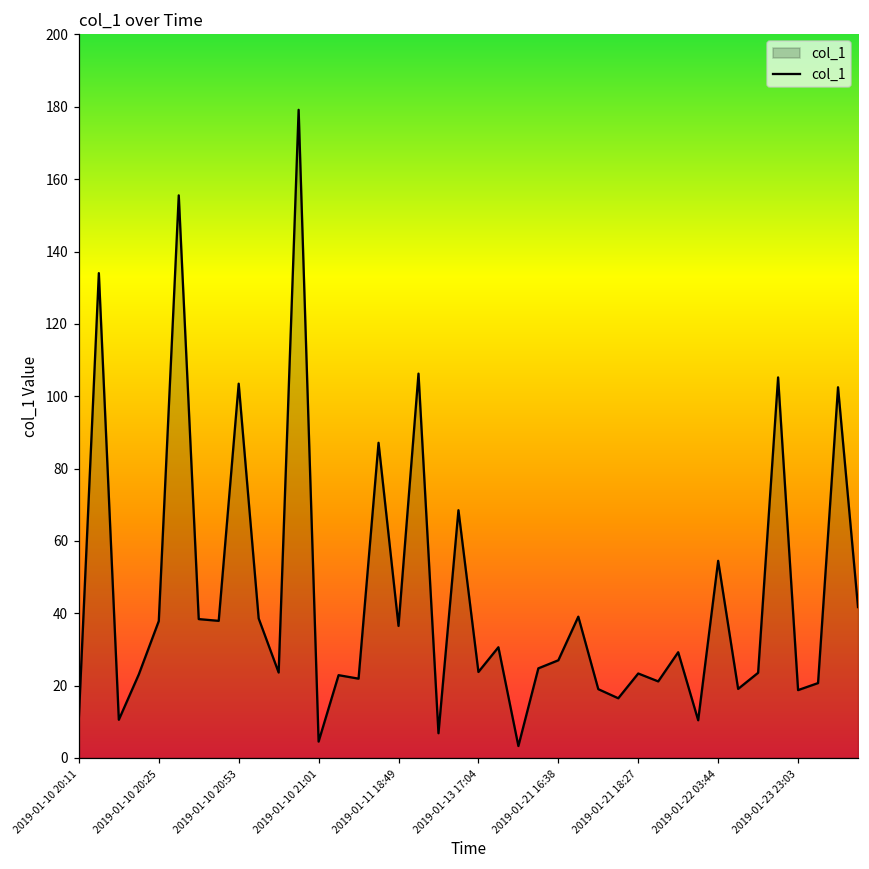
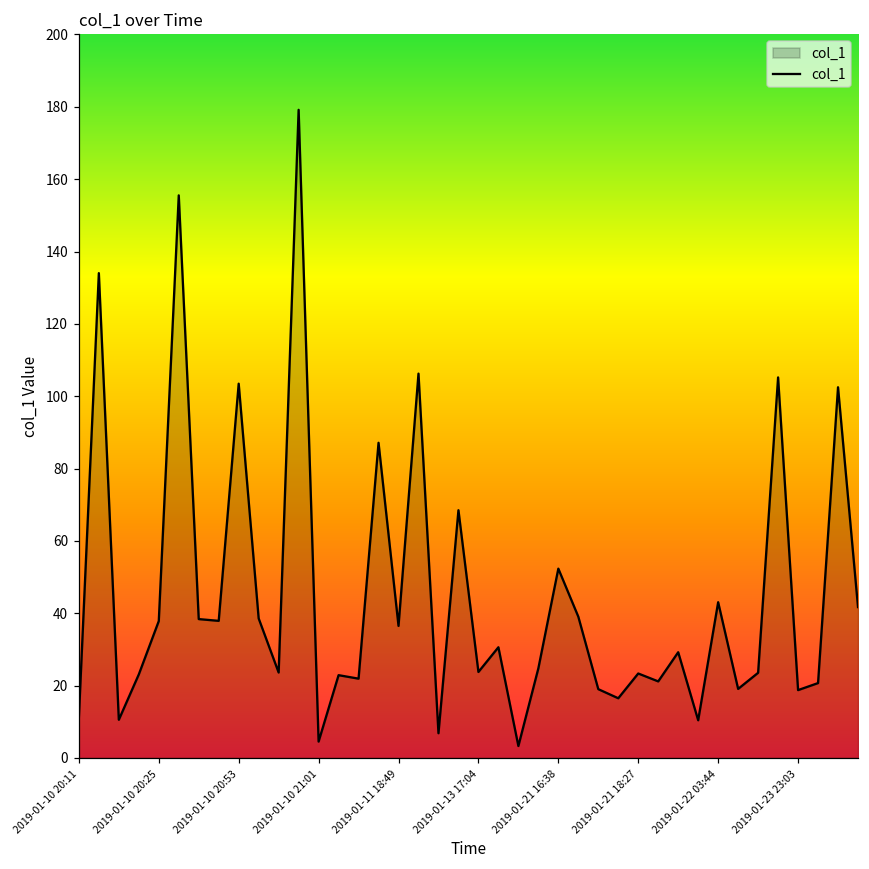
  {
    "2019-01-10 20:11": 11,
    "2019-01-10 20:53": 103,
-   "2019-01-21 16:38": 27,
+   "2019-01-21 16:38": 52,
    "2019-01-21 18:27": 23,
-   "2019-01-22 03:44": 54,
+   "2019-01-22 03:44": 43,
    "2019-01-23 23:03": 19
  }
